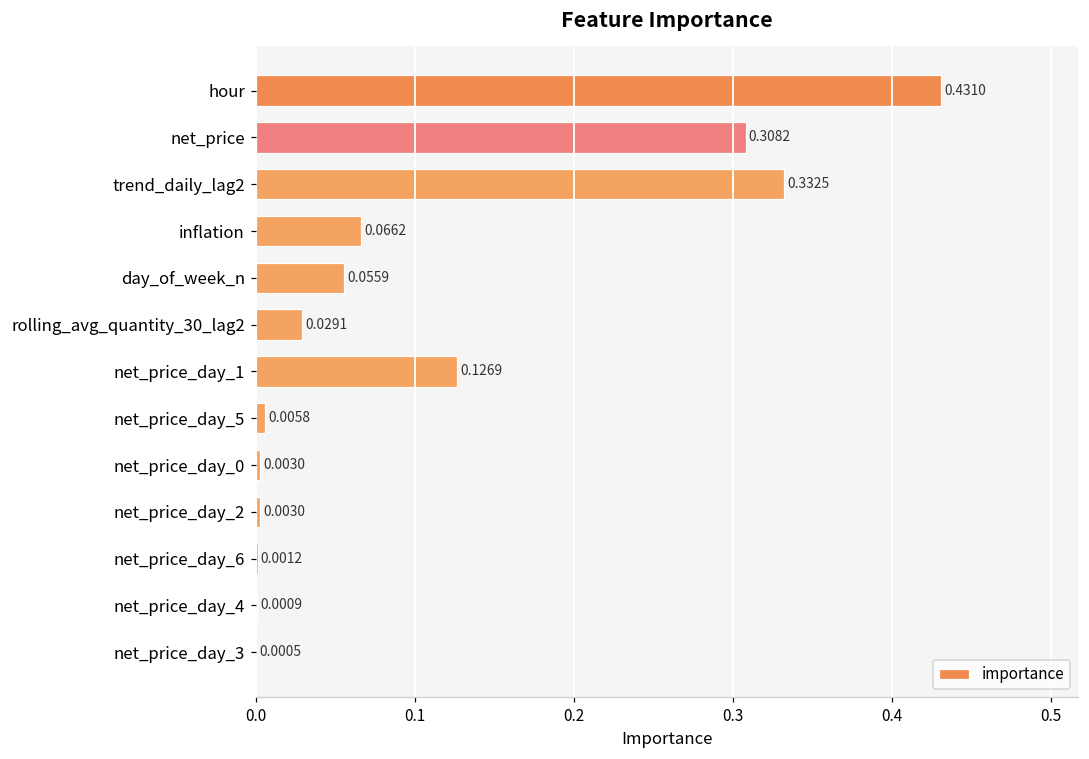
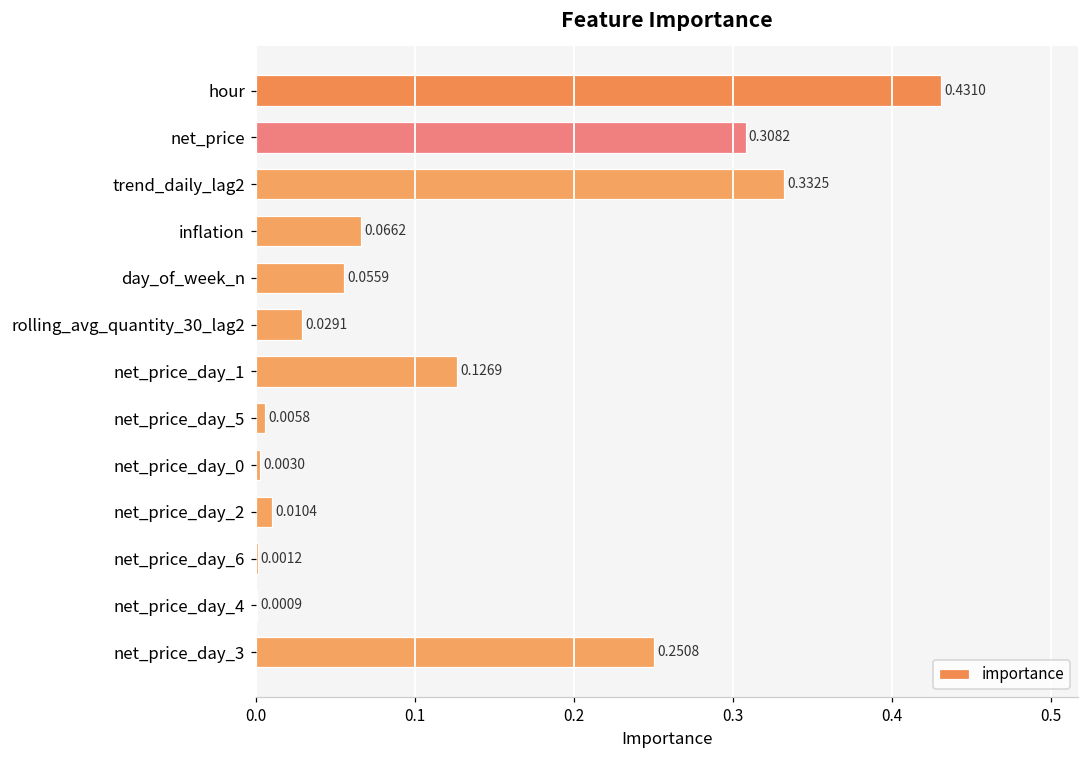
  {
    "hour": 0.4310,
    "net_price": 0.3082,
    "trend_daily_lag2": 0.3325,
    "inflation": 0.0662,
    "day_of_week_n": 0.0559,
    "rolling_avg_quantity_30_lag2": 0.0291,
    "net_price_day_1": 0.1269,
    "net_price_day_5": 0.0058,
    "net_price_day_0": 0.0030,
-   "net_price_day_2": 0.0030,
+   "net_price_day_2": 0.0104,
    "net_price_day_6": 0.0012,
    "net_price_day_4": 0.0009,
-   "net_price_day_3": 0.0005
+   "net_price_day_3": 0.2508
  }
